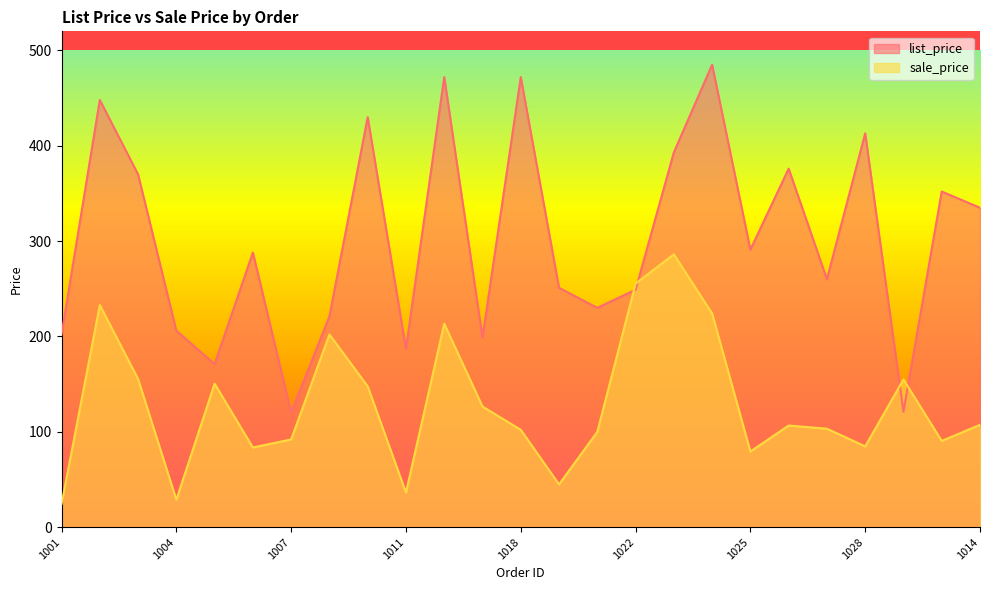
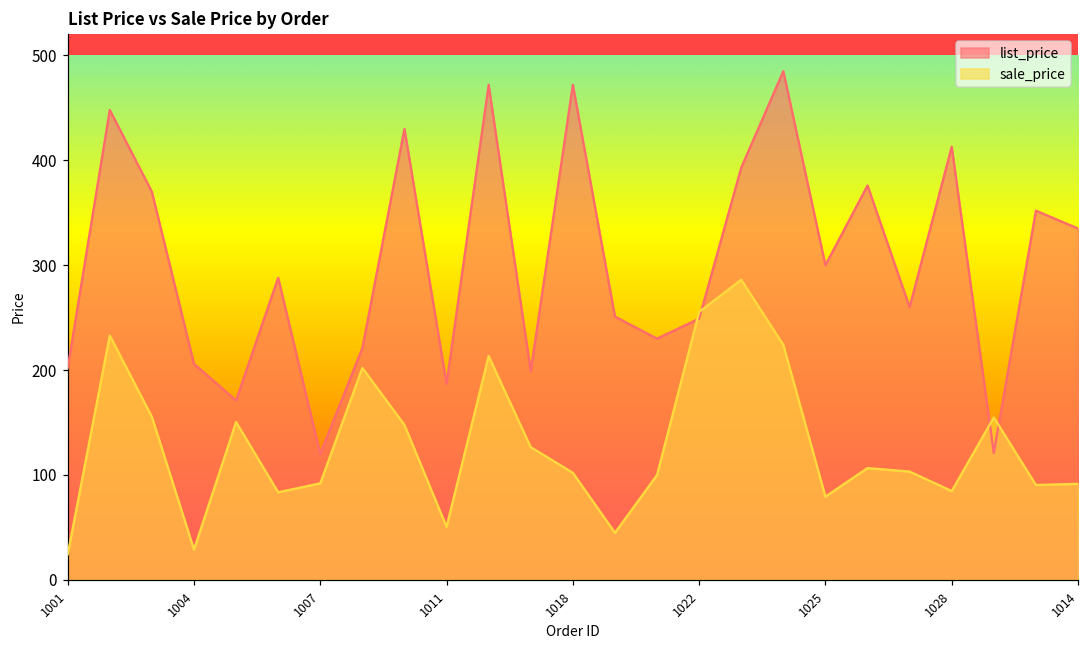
  {
    "list_price": {
      "1001": 200,
      "1004": 210,
      "1007": 120,
      "1011": 190,
      "1018": 470,
      "1022": 250,
-     "1025": 290,
+     "1025": 300,
      "1028": 410,
      "1014": 340
    },
    "sale_price": {
      "1001": 20,
      "1004": 30,
      "1007": 90,
-     "1011": 40,
+     "1011": 50,
      "1018": 100,
      "1022": 260,
      "1025": 80,
      "1028": 80,
-     "1014": 110
+     "1014": 90
    }
  }
